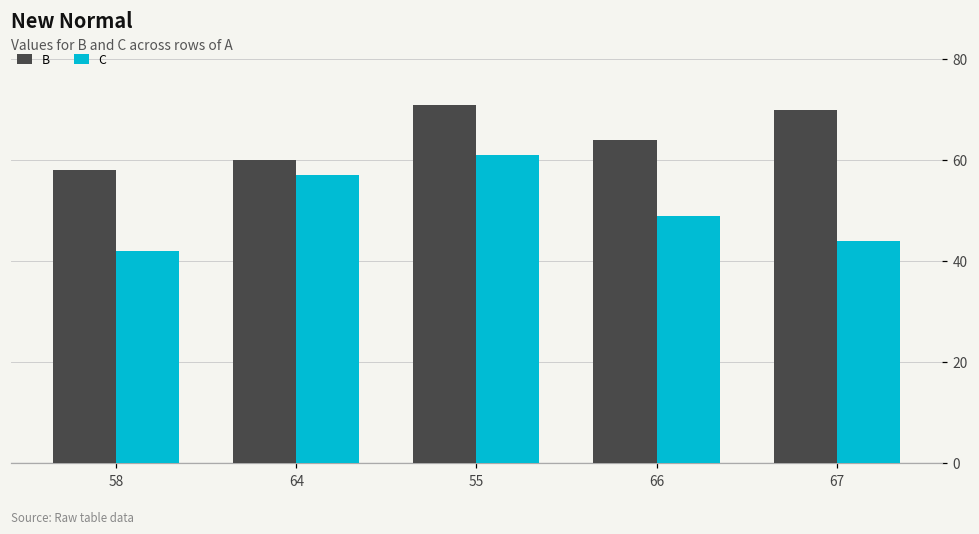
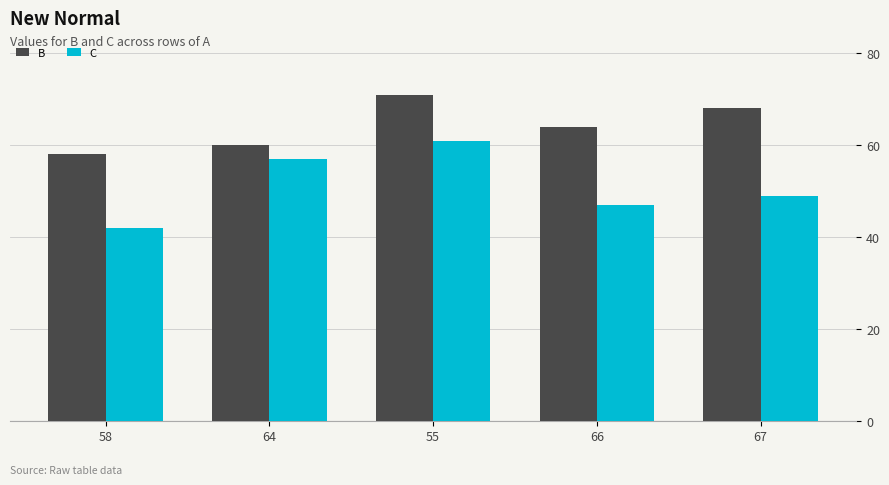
  {
    "B": {
      "58": 58,
      "64": 60,
      "55": 71,
      "66": 64,
-     "67": 70
+     "67": 68
    },
    "C": {
      "58": 42,
      "64": 57,
      "55": 61,
-     "66": 49,
-     "67": 44
+     "66": 47,
+     "67": 49
    }
  }
